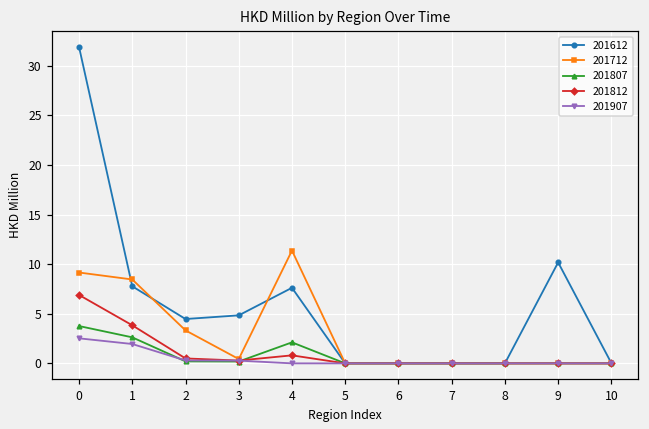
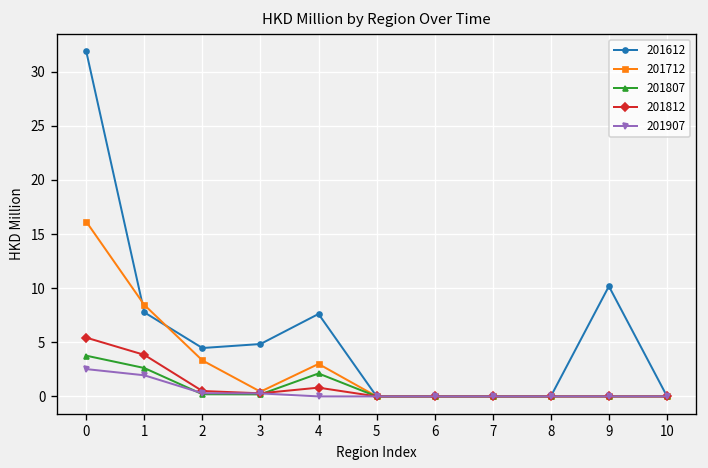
  {
    "201612": {
      "0": 32,
      "1": 8,
      "2": 4,
      "3": 5,
      "4": 8,
      "9": 10
    },
    "201712": {
-     "0": 9,
+     "0": 16,
      "1": 8,
      "2": 3,
-     "4": 11
+     "4": 3
    },
    "201807": {
      "0": 4,
      "1": 3,
      "4": 2
    },
    "201812": {
-     "0": 7,
+     "0": 5,
      "1": 4,
      "4": 1
    },
    "201907": {
      "0": 3,
      "1": 2,
      "4": 0
    }
  }
